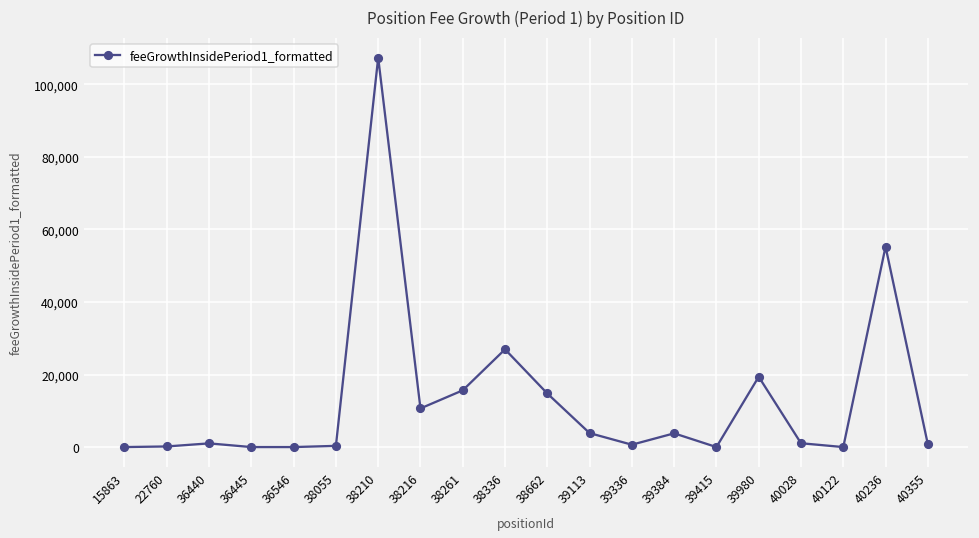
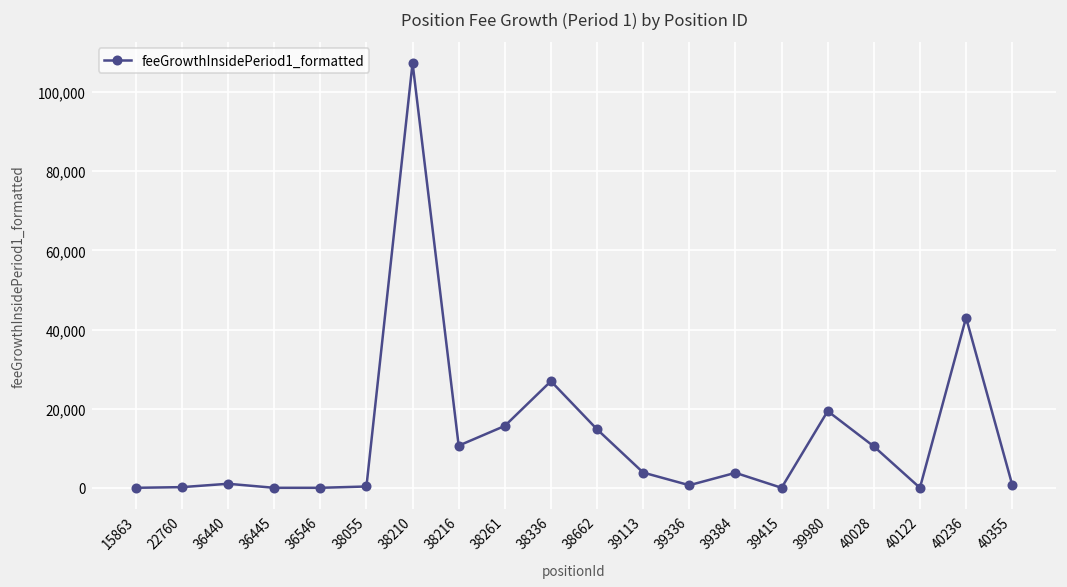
  {
    "15863": "0",
    "22760": "0",
    "36440": "1,000",
    "36445": "0",
    "36546": "0",
    "38055": "0",
    "38210": "107,000",
    "38216": "11,000",
    "38261": "16,000",
    "38336": "27,000",
    "38662": "15,000",
    "39113": "4,000",
    "39336": "1,000",
    "39384": "4,000",
    "39415": "0",
    "39980": "19,000",
-   "40028": "1,000",
+   "40028": "10,000",
    "40122": "0",
-   "40236": "55,000",
+   "40236": "43,000",
    "40355": "1,000"
  }
